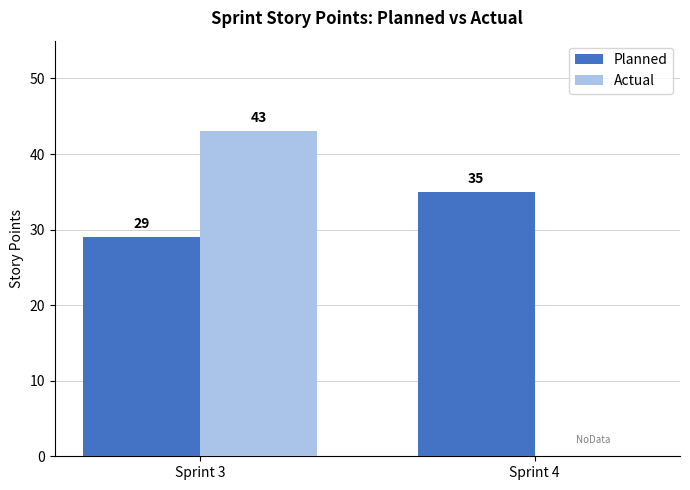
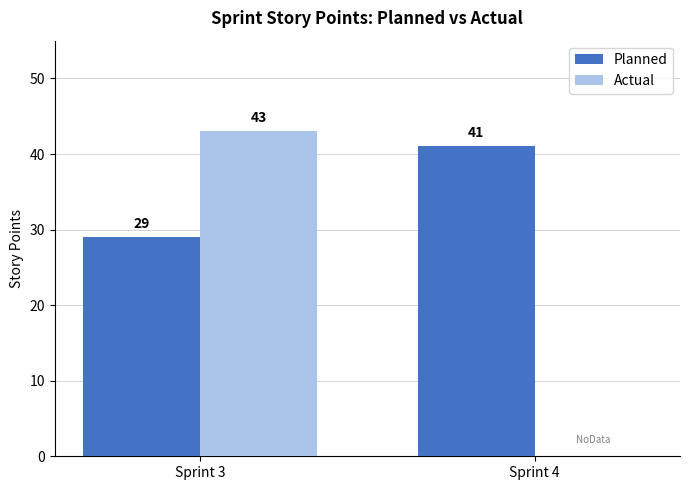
  {
    "Planned": {
      "Sprint 3": 29,
-     "Sprint 4": 35
+     "Sprint 4": 41
    },
    "Actual": {
      "Sprint 3": 43
    }
  }
